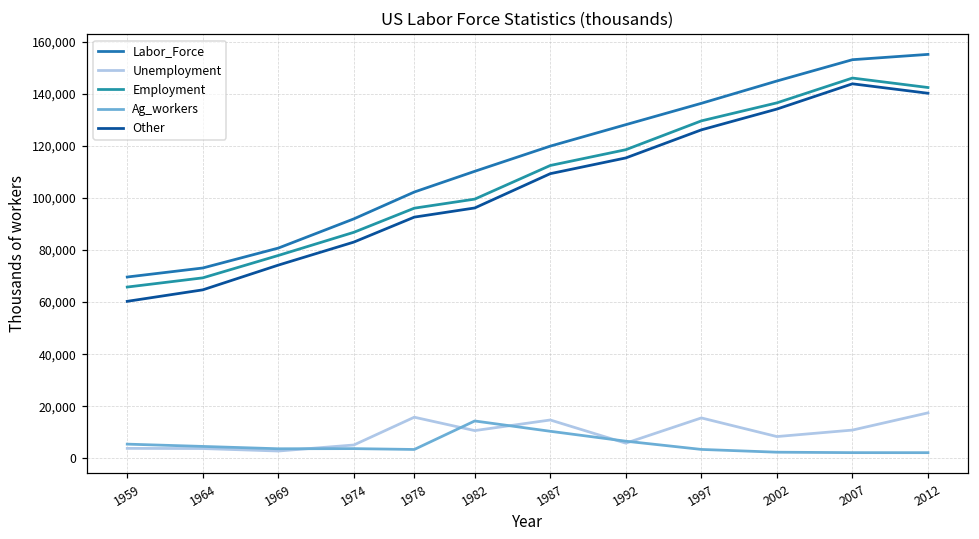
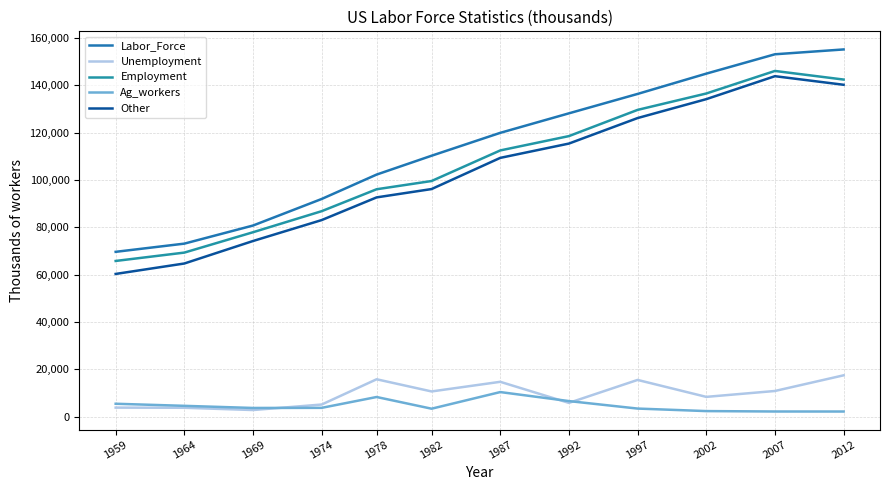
  {
    "Unemployment": {
      "1959": "4,000",
      "1974": "5,000",
      "1978": "16,000",
      "1982": "11,000",
      "1987": "15,000",
      "1997": "16,000",
      "2002": "8,000",
      "2007": "11,000",
      "2012": "17,000"
    },
    "Ag_workers": {
      "1959": "5,000",
      "1974": "4,000",
-     "1978": "3,000",
-     "1982": "14,000",
+     "1978": "8,000",
+     "1982": "3,000",
      "1987": "10,000",
      "1997": "3,000",
      "2002": "2,000",
      "2007": "2,000",
      "2012": "2,000"
    }
  }
